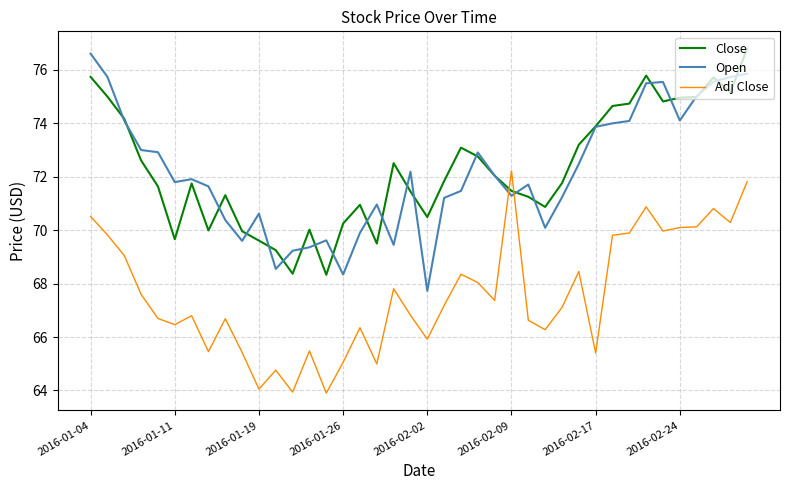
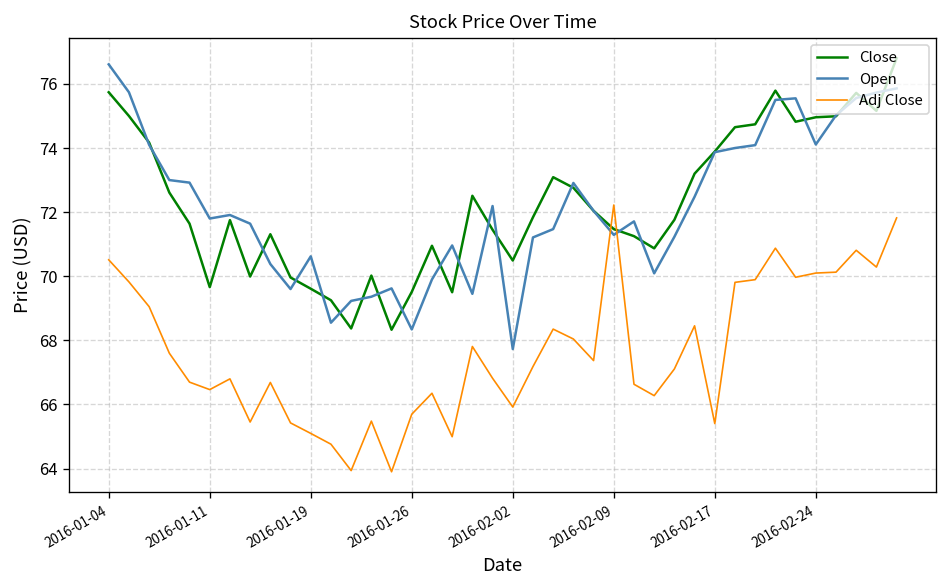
  {
    "Close": {
      "2016-01-04": 75.7,
      "2016-01-11": 69.7,
      "2016-01-19": 69.6,
-     "2016-01-26": 70.3,
+     "2016-01-26": 69.5,
      "2016-02-02": 70.5,
      "2016-02-09": 71.5
    },
    "Open": {
      "2016-01-04": 76.6,
      "2016-01-11": 71.8,
      "2016-01-19": 70.6,
      "2016-01-26": 68.3,
      "2016-02-02": 67.7,
      "2016-02-09": 71.3,
      "2016-02-24": 74.1
    },
    "Adj Close": {
      "2016-01-04": 70.5,
      "2016-01-11": 66.5,
-     "2016-01-19": 64.1,
-     "2016-01-26": 65.1,
+     "2016-01-19": 65.1,
+     "2016-01-26": 65.7,
      "2016-02-02": 65.9,
      "2016-02-09": 72.2,
      "2016-02-17": 65.4,
      "2016-02-24": 70.1
    }
  }
